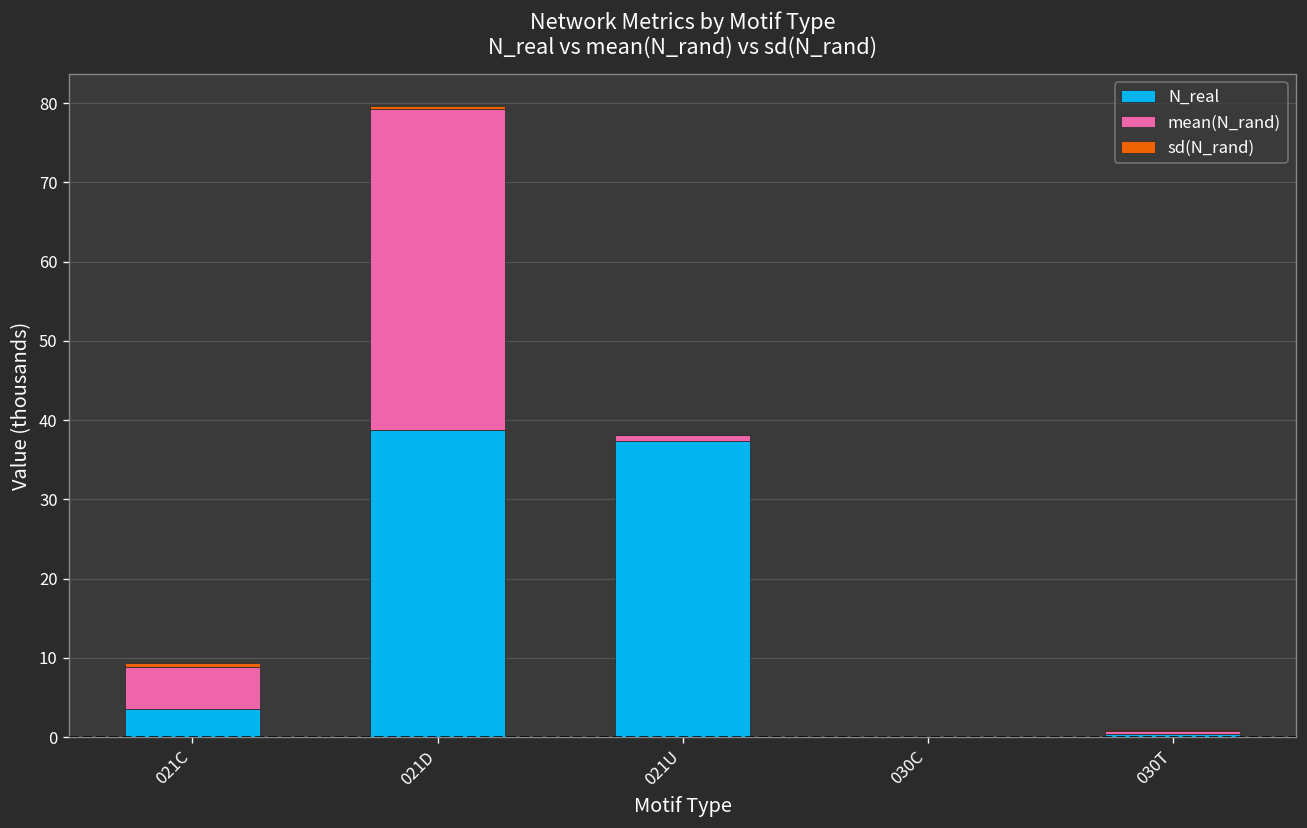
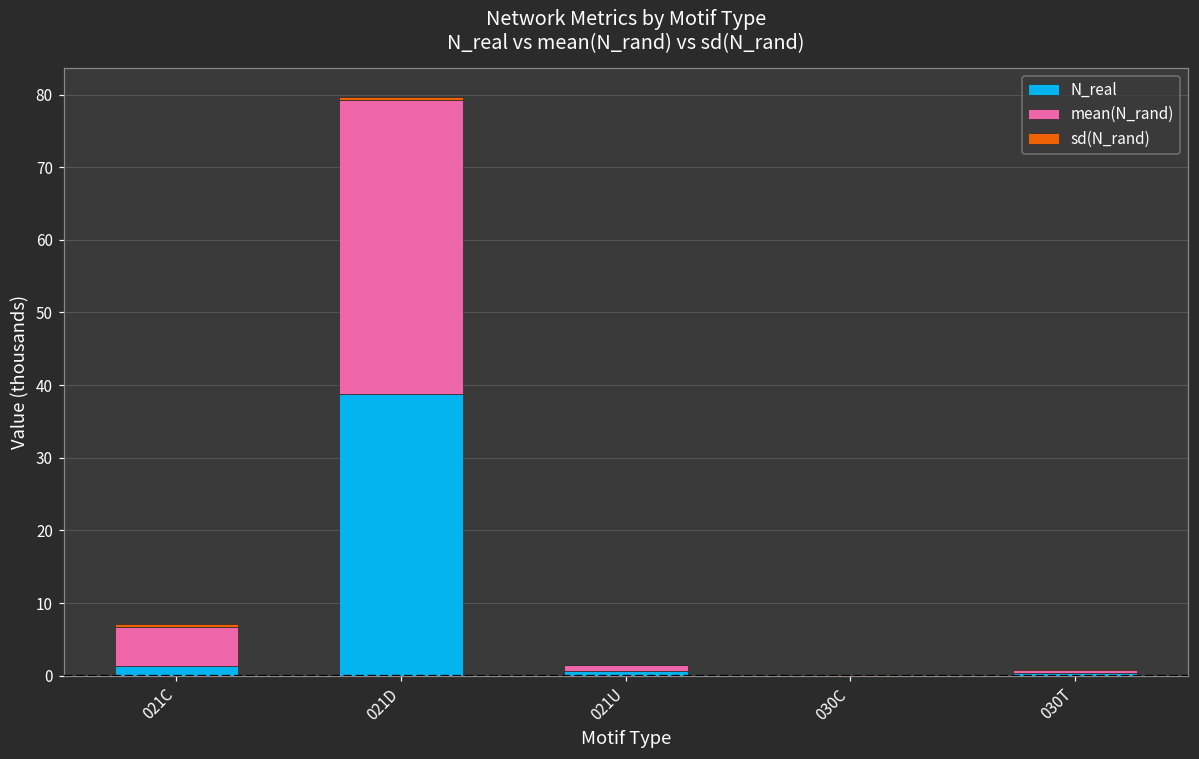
  {
    "N_real": {
-     "021C": 4,
+     "021C": 1,
      "021D": 39,
-     "021U": 37,
+     "021U": 1,
      "030T": 0
    },
    "mean(N_rand)": {
      "021C": 5,
      "021D": 40,
      "021U": 1
    },
    "sd(N_rand)": {
      "021C": 0,
      "021D": 0
    }
  }
